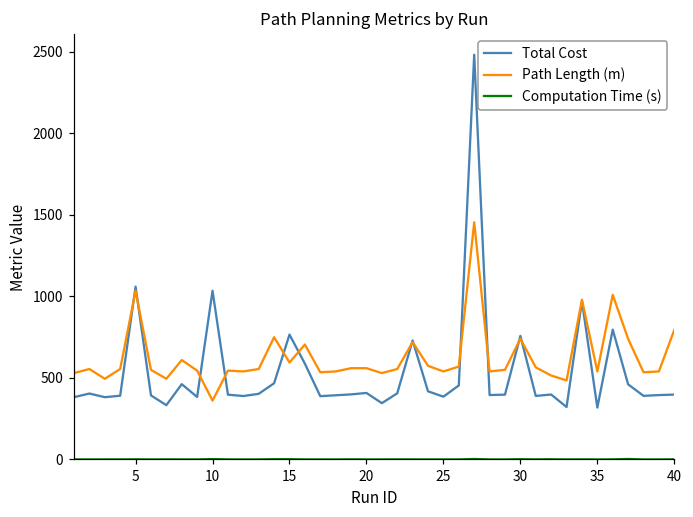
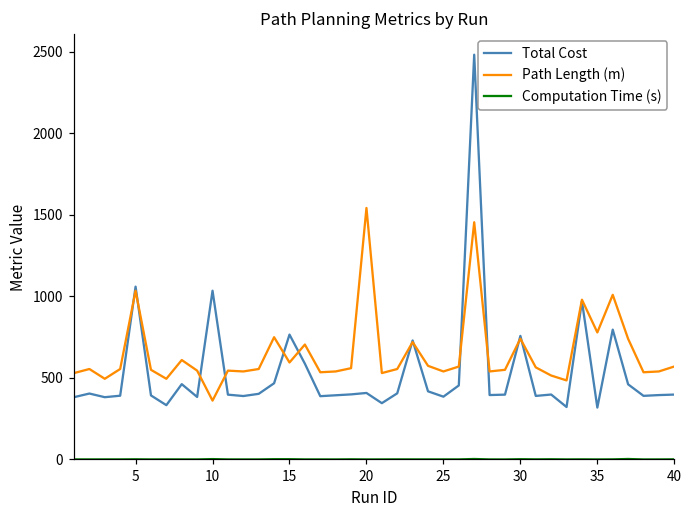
  {
    "Total Cost": {
      "5": 1060,
      "10": 1040,
      "15": 770,
      "20": 410,
      "25": 390,
      "30": 760,
      "35": 320,
      "40": 400
    },
    "Path Length (m)": {
      "5": 1040,
      "10": 360,
      "15": 600,
-     "20": 560,
+     "20": 1540,
      "25": 540,
      "30": 740,
-     "35": 540,
-     "40": 800
+     "35": 780,
+     "40": 570
    },
    "Computation Time (s)": {
      "5": 0,
      "10": 0,
      "15": 0,
      "20": 0,
      "25": 0,
      "30": 0,
      "35": 0,
      "40": 0
    }
  }
